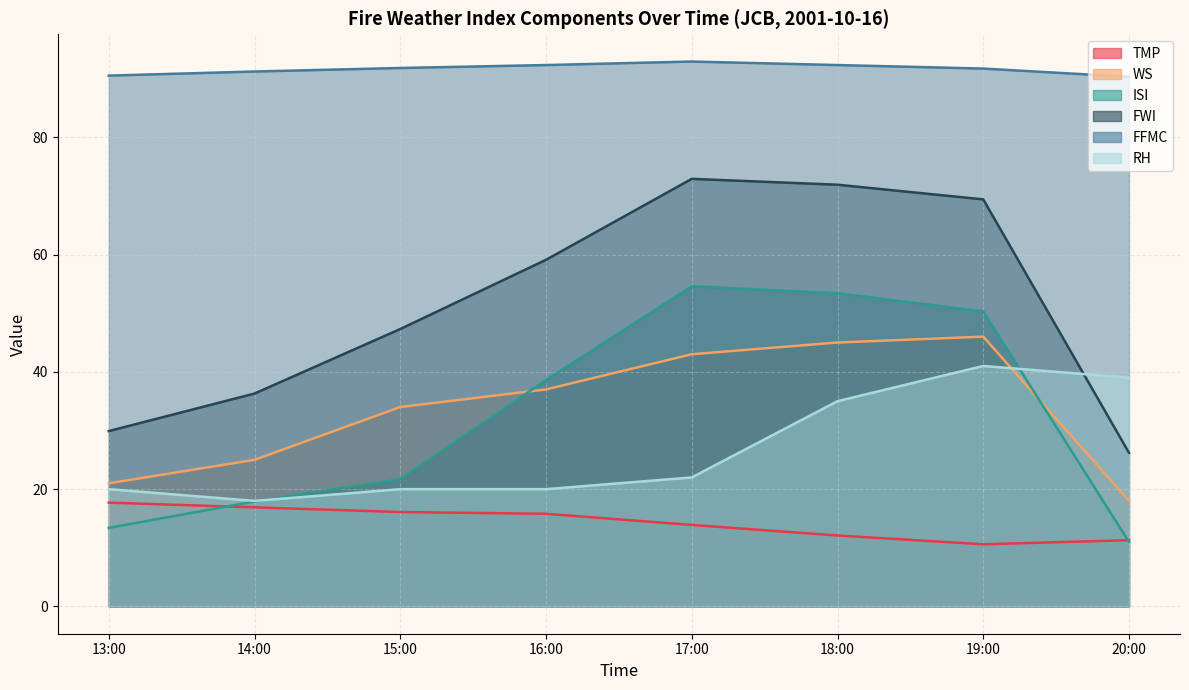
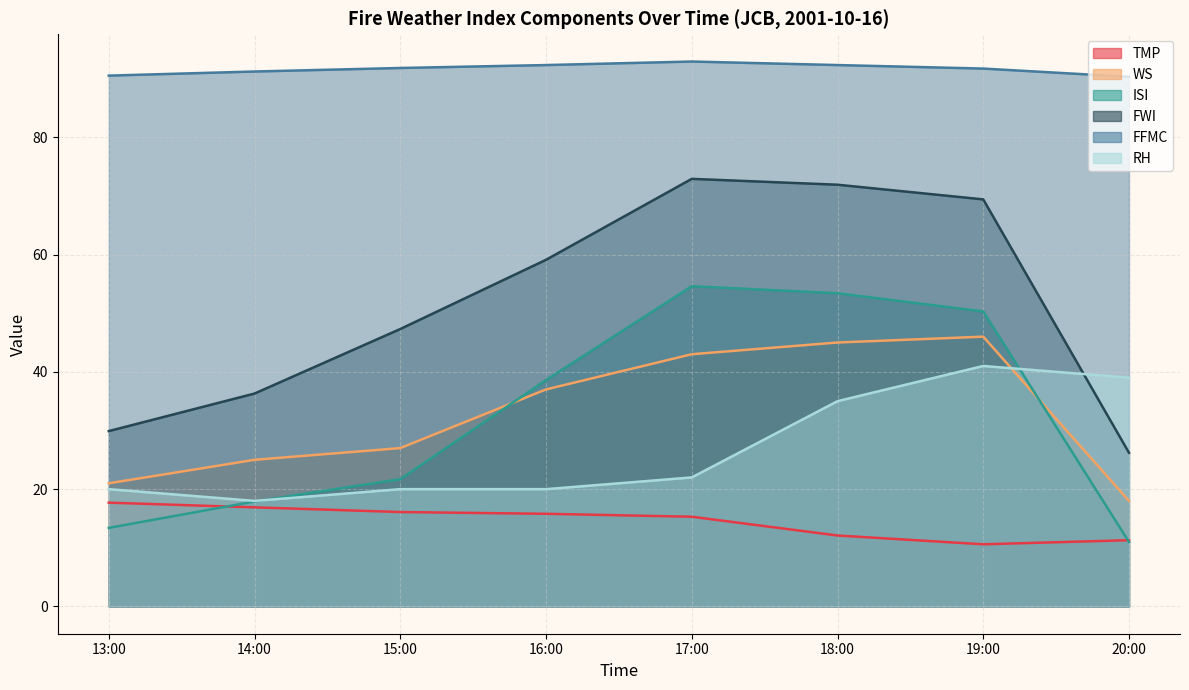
  {
    "TMP": {
      "13:00": 18,
      "14:00": 17,
      "15:00": 16,
      "16:00": 16,
-     "17:00": 14,
+     "17:00": 15,
      "18:00": 12,
      "19:00": 11
    },
    "WS": {
      "13:00": 21,
      "14:00": 25,
-     "15:00": 34,
+     "15:00": 27,
      "16:00": 37,
      "17:00": 43,
      "18:00": 45,
      "19:00": 46,
      "20:00": 18
    },
    "FWI": {
      "13:00": 30,
      "14:00": 36,
      "15:00": 47,
      "16:00": 59,
      "17:00": 73,
      "18:00": 72,
      "19:00": 69,
      "20:00": 26
    },
    "RH": {
      "13:00": 20,
      "15:00": 20,
      "16:00": 20,
      "17:00": 22,
      "18:00": 35,
      "19:00": 41,
      "20:00": 39
    }
  }
